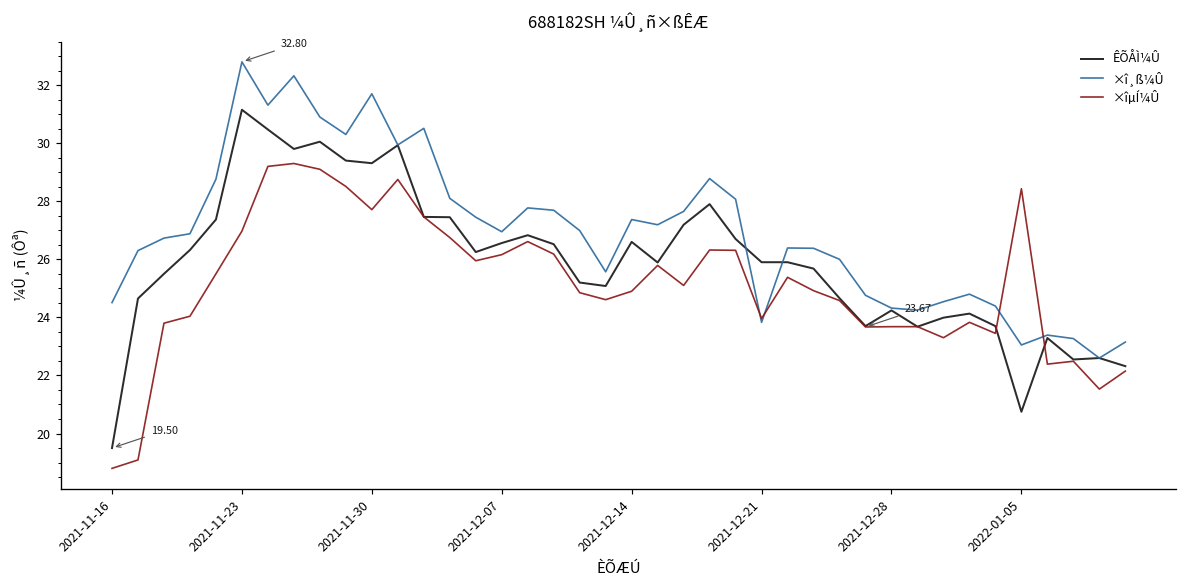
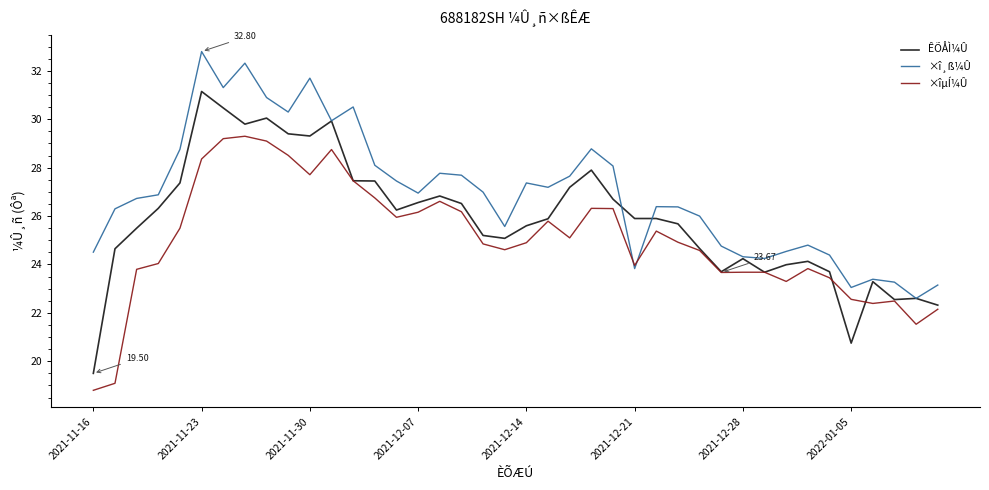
  {
    "ÊÕÅÌ¼Û": {
      "2021-11-23": 31.2,
      "2021-11-30": 29.3,
      "2021-12-07": 26.6,
-     "2021-12-14": 26.6,
+     "2021-12-14": 25.6,
      "2021-12-21": 25.9,
      "2022-01-05": 20.8
    },
    "×î¸ß¼Û": {
      "2021-11-23": 32.80
    },
    "×îµÍ¼Û": {
      "2021-11-16": 18.8,
-     "2021-11-23": 27.0,
+     "2021-11-23": 28.4,
      "2021-11-30": 27.7,
      "2021-12-07": 26.2,
      "2021-12-14": 24.9,
      "2021-12-21": 24.0,
-     "2022-01-05": 28.4
+     "2022-01-05": 22.6
    }
  }
